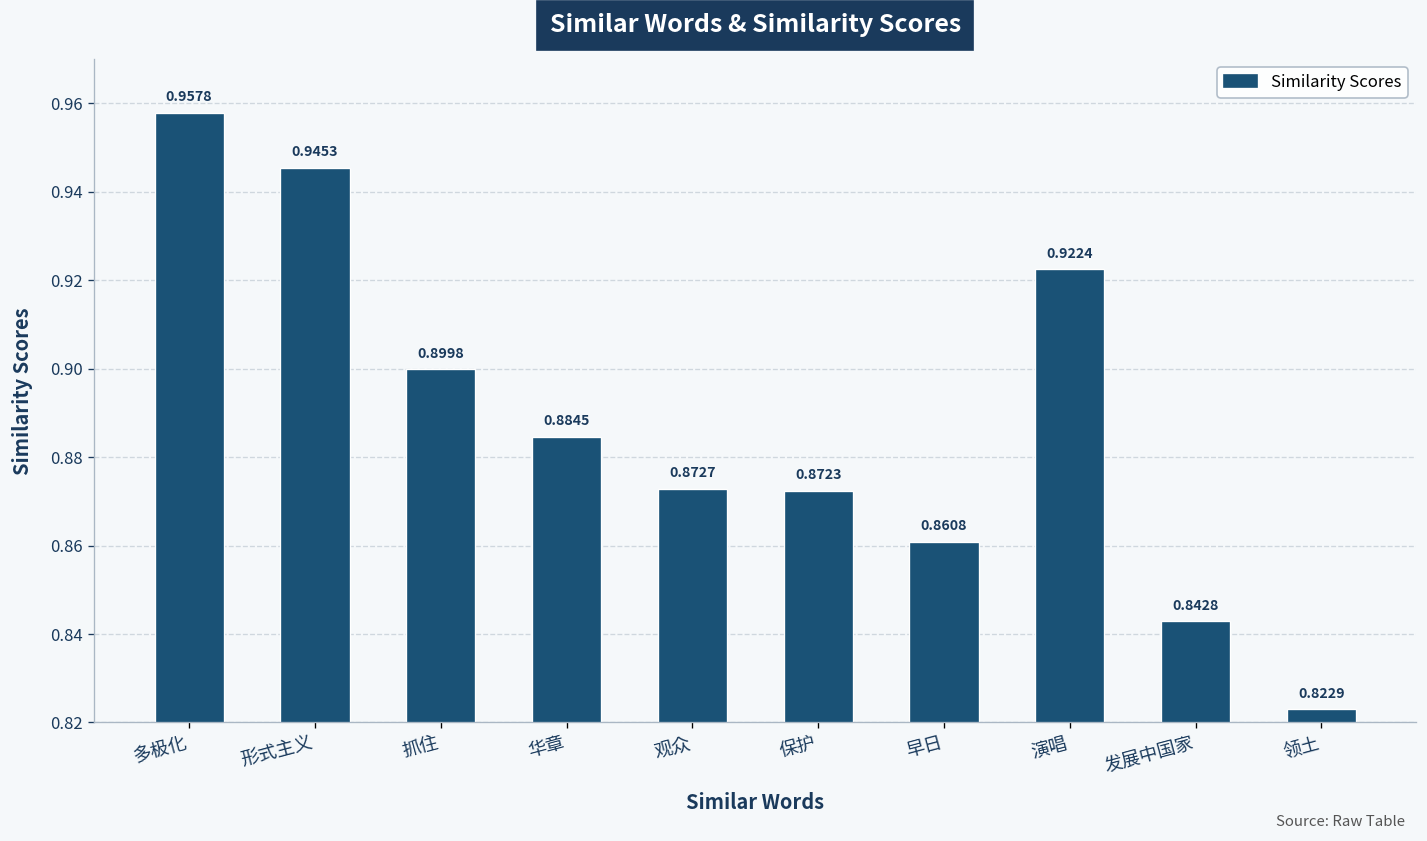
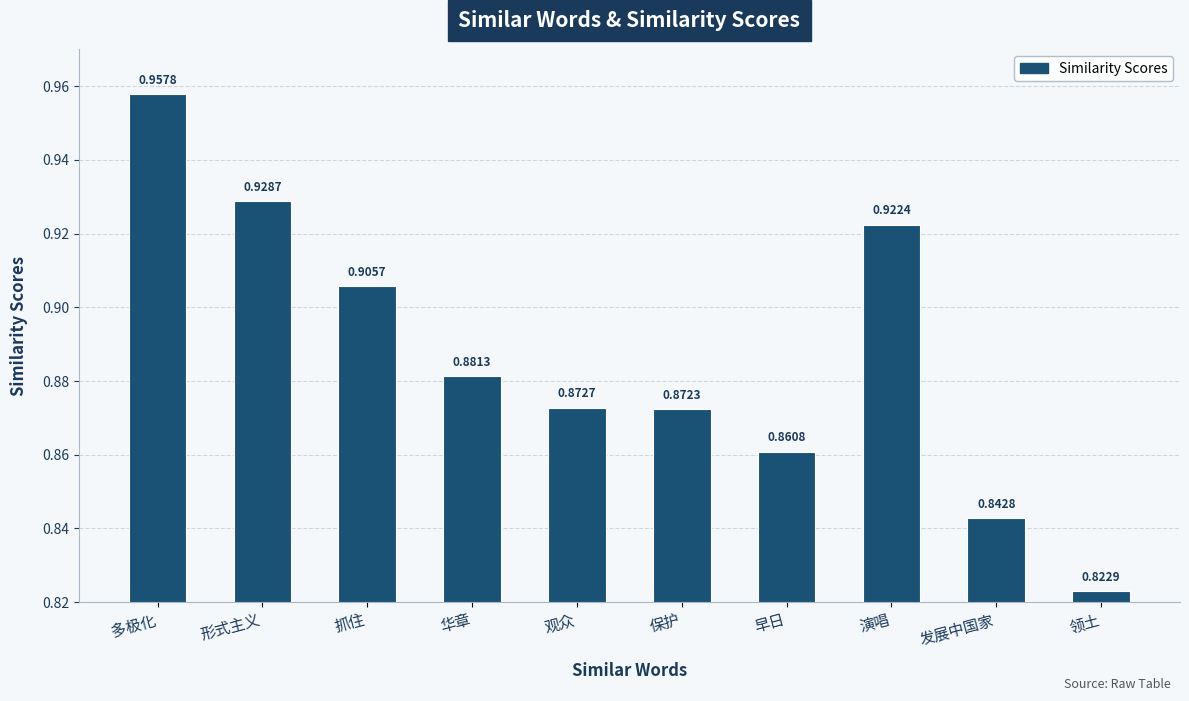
  {
    "多极化": 0.9578,
-   "形式主义": 0.9453,
-   "抓住": 0.8998,
-   "华章": 0.8845,
+   "形式主义": 0.9287,
+   "抓住": 0.9057,
+   "华章": 0.8813,
    "观众": 0.8727,
    "保护": 0.8723,
    "早日": 0.8608,
    "演唱": 0.9224,
    "发展中国家": 0.8428,
    "领土": 0.8229
  }
